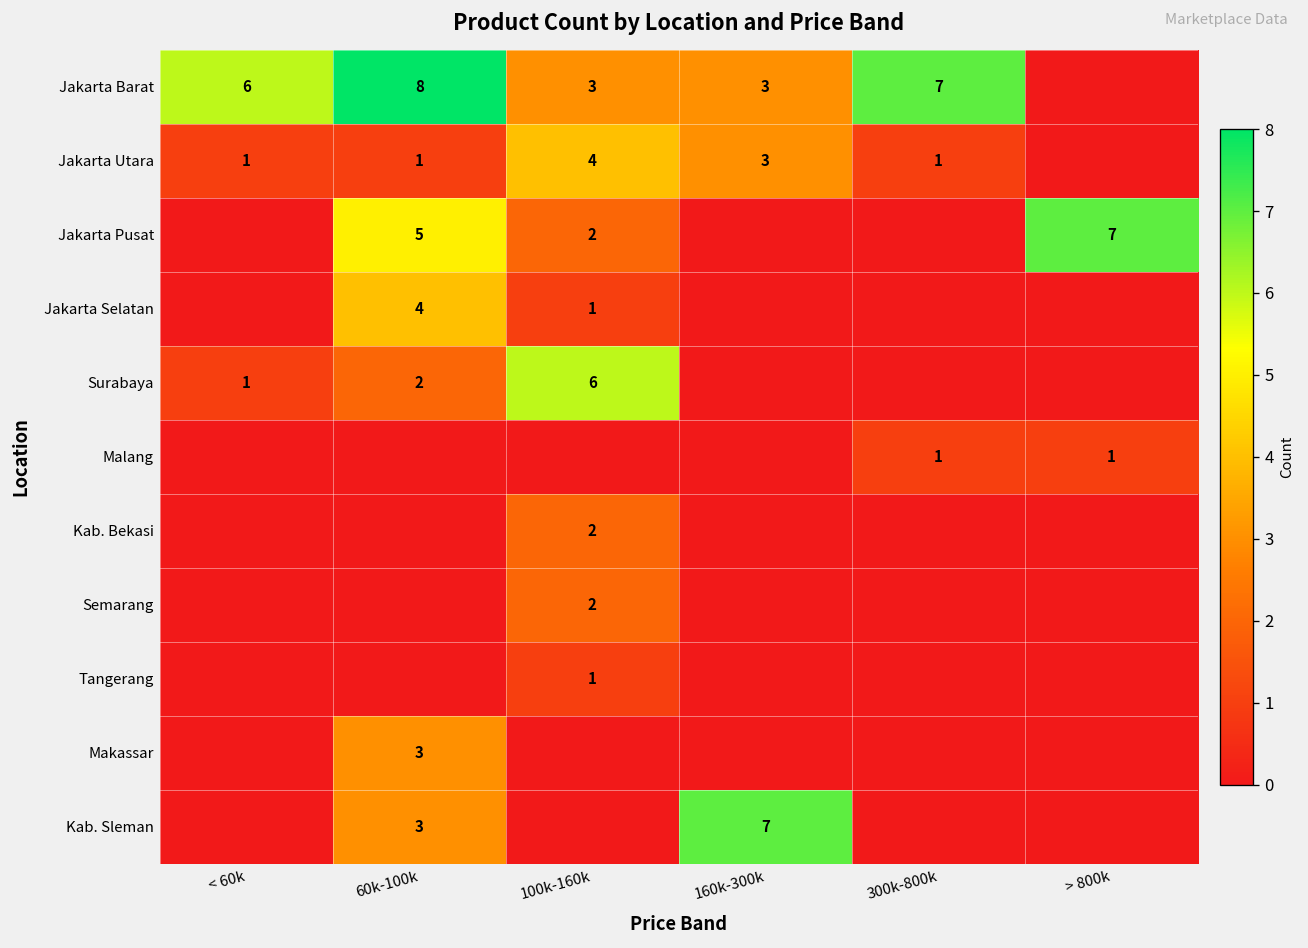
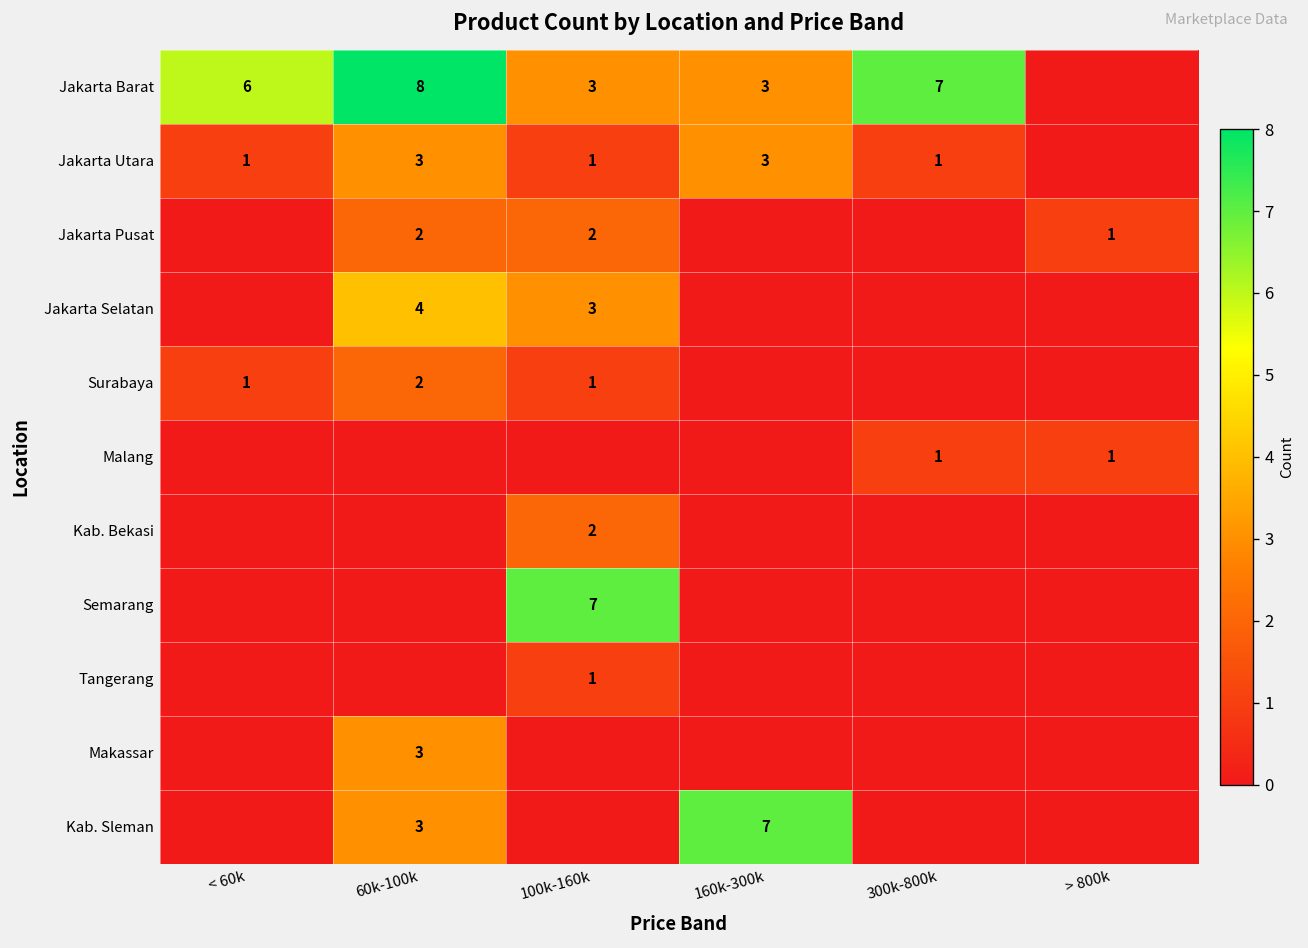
  {
    "Jakarta Barat": {
      "< 60k": 6,
      "60k-100k": 8,
      "100k-160k": 3,
      "160k-300k": 3,
      "300k-800k": 7
    },
    "Jakarta Utara": {
      "< 60k": 1,
-     "60k-100k": 1,
-     "100k-160k": 4,
+     "60k-100k": 3,
+     "100k-160k": 1,
      "160k-300k": 3,
      "300k-800k": 1
    },
    "Jakarta Pusat": {
-     "60k-100k": 5,
+     "60k-100k": 2,
      "100k-160k": 2,
-     "> 800k": 7
+     "> 800k": 1
    },
    "Jakarta Selatan": {
      "60k-100k": 4,
-     "100k-160k": 1
+     "100k-160k": 3
    },
    "Surabaya": {
      "< 60k": 1,
      "60k-100k": 2,
-     "100k-160k": 6
+     "100k-160k": 1
    },
    "Malang": {
      "300k-800k": 1,
      "> 800k": 1
    },
    "Kab. Bekasi": {
      "100k-160k": 2
    },
    "Semarang": {
-     "100k-160k": 2
+     "100k-160k": 7
    },
    "Tangerang": {
      "100k-160k": 1
    },
    "Makassar": {
      "60k-100k": 3
    },
    "Kab. Sleman": {
      "60k-100k": 3,
      "160k-300k": 7
    }
  }
